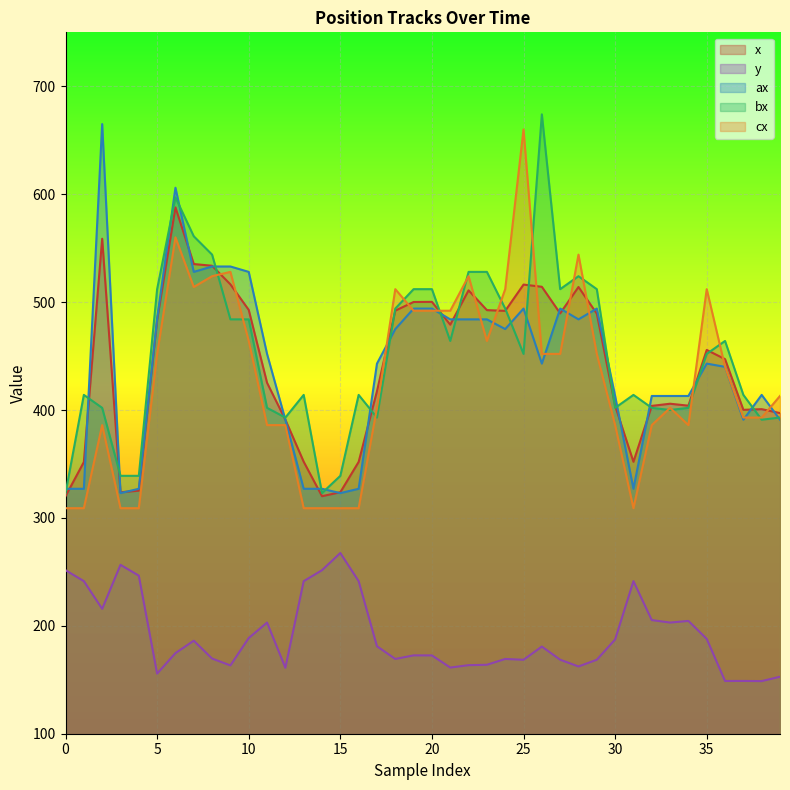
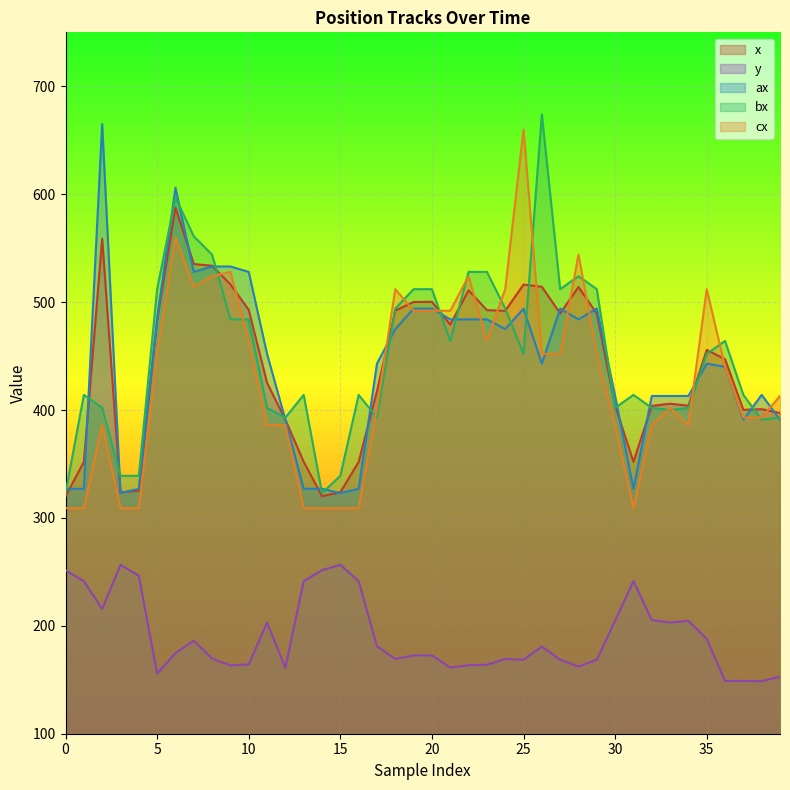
  {
    "y": {
      "0": 252,
      "5": 156,
-     "10": 189,
-     "15": 267,
+     "10": 164,
+     "15": 257,
      "20": 173,
      "25": 169,
-     "30": 187,
+     "30": 205,
      "35": 188
    }
  }
